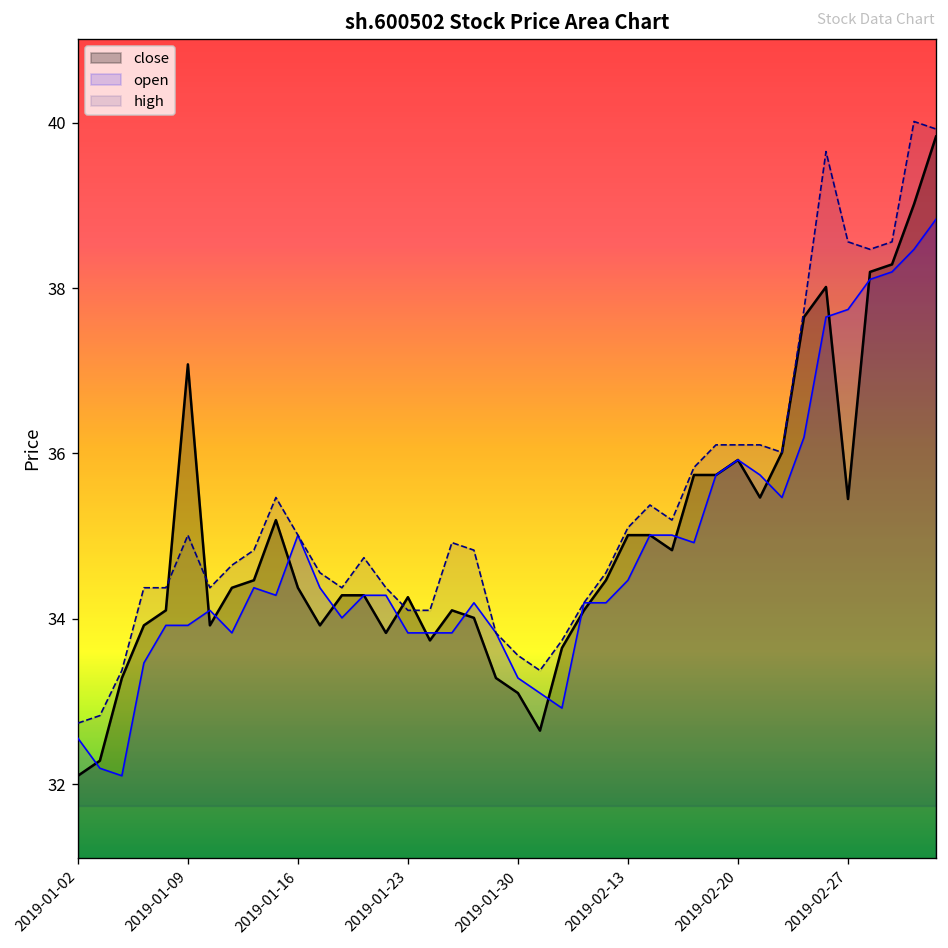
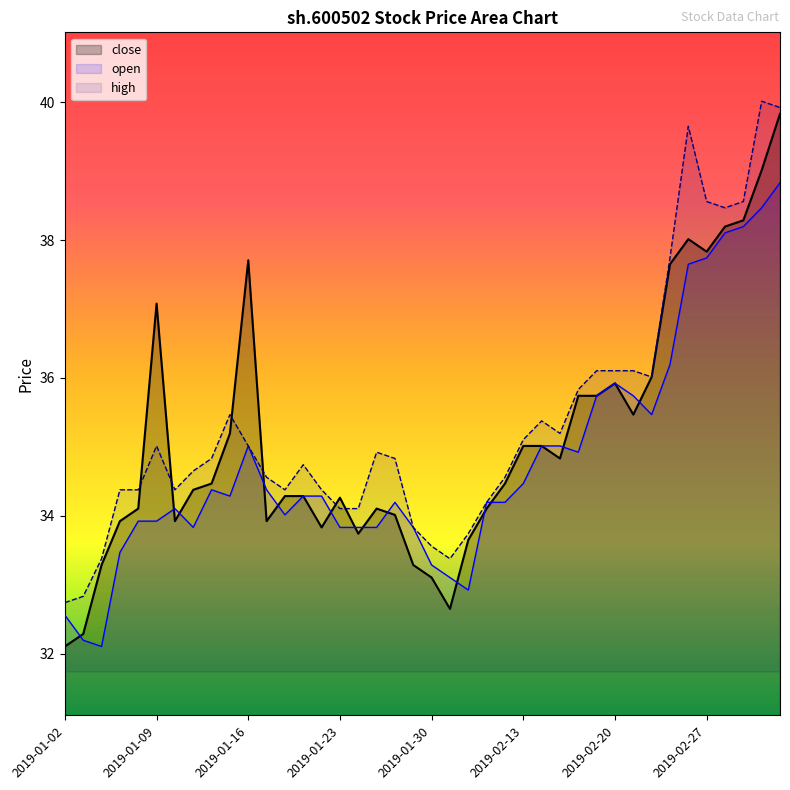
  {
    "close": {
      "2019-01-02": 32.1,
      "2019-01-09": 37.1,
-     "2019-01-16": 34.4,
+     "2019-01-16": 37.7,
      "2019-01-23": 34.3,
      "2019-01-30": 33.1,
      "2019-02-13": 35.0,
-     "2019-02-27": 35.4
+     "2019-02-27": 37.8
    }
  }
